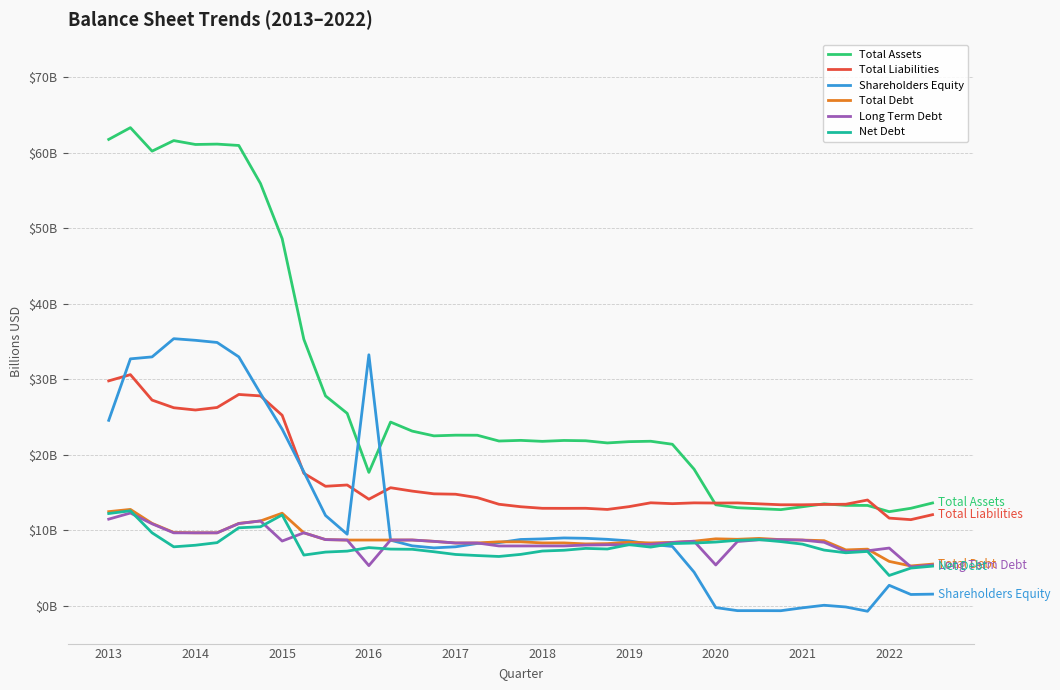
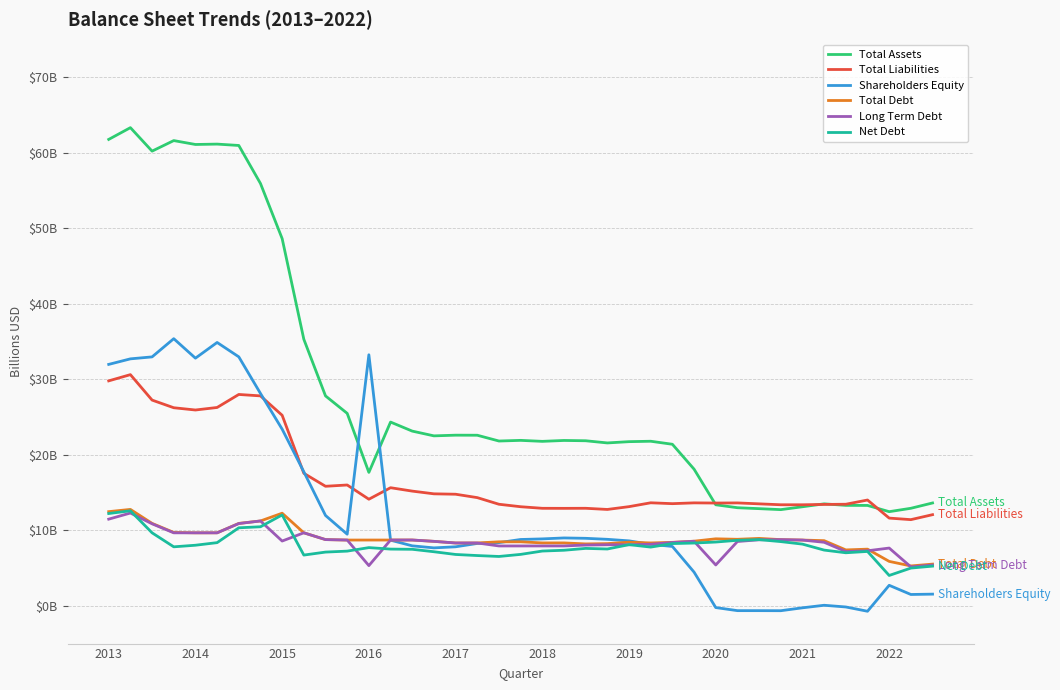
  {
    "Shareholders Equity": {
-     "2013": "$25000000000",
-     "2014": "$35000000000",
+     "2013": "$32000000000",
+     "2014": "$33000000000",
      "2015": "$23000000000",
      "2016": "$33000000000",
      "2017": "$8000000000",
      "2018": "$9000000000",
      "2020": "$0",
      "2021": "$0",
      "2022": "$3000000000"
    },
    "Long Term Debt": {
      "2013": "$11000000000",
      "2015": "$9000000000",
      "2016": "$5000000000",
      "2018": "$8000000000",
      "2020": "$5000000000",
      "2022": "$8000000000"
    }
  }
